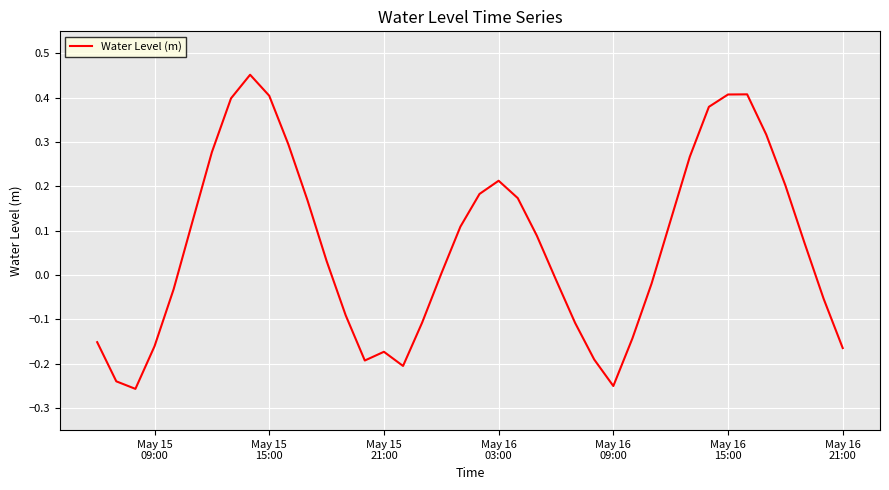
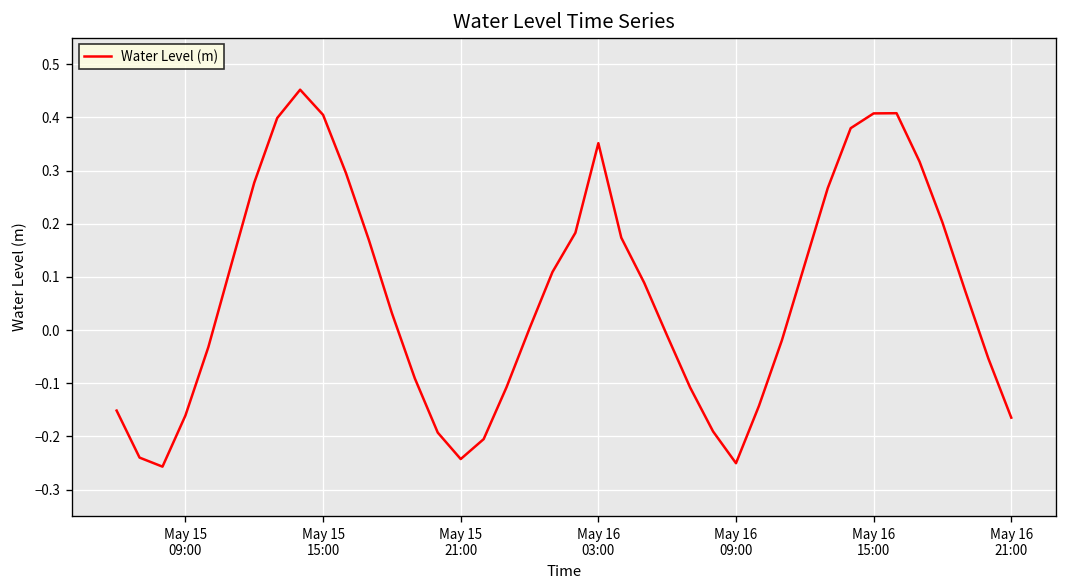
  {
    "May 15 09:00": -0.16,
    "May 15 15:00": 0.40,
-   "May 15 21:00": -0.17,
-   "May 16 03:00": 0.21,
+   "May 15 21:00": -0.24,
+   "May 16 03:00": 0.35,
    "May 16 09:00": -0.25,
    "May 16 15:00": 0.41,
    "May 16 21:00": -0.16
  }
